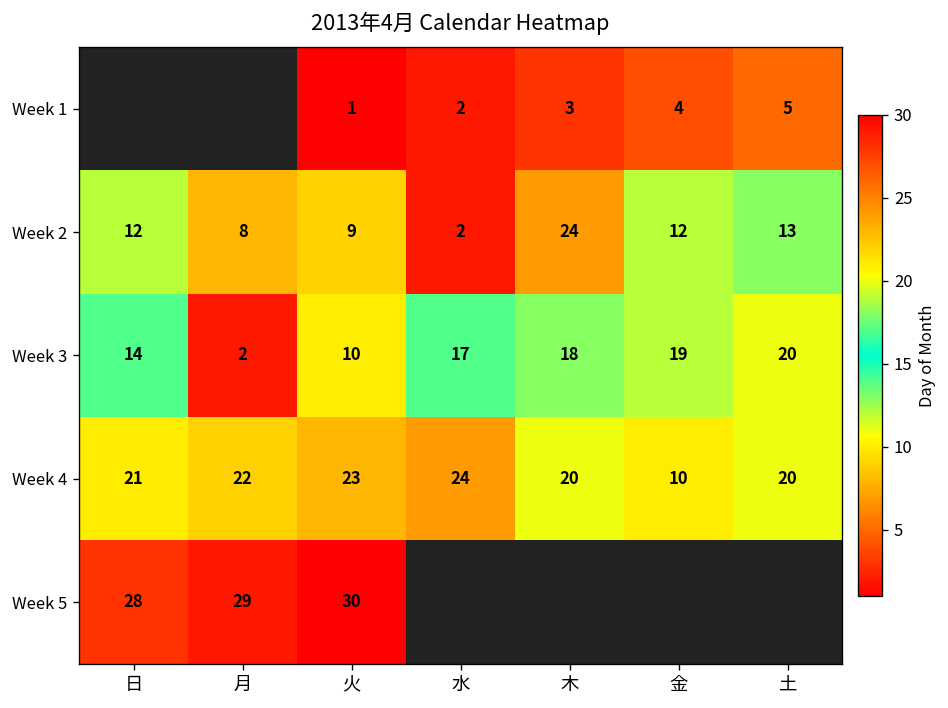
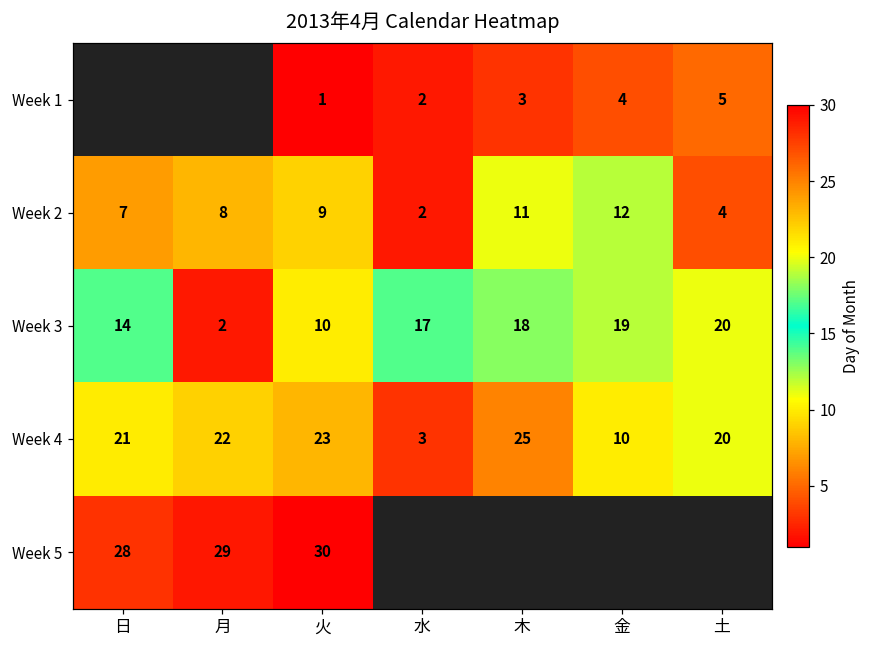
  {
    "Week 1": {
      "火": 1,
      "水": 2,
      "木": 3,
      "金": 4,
      "土": 5
    },
    "Week 2": {
-     "日": 12,
+     "日": 7,
      "月": 8,
      "火": 9,
      "水": 2,
-     "木": 24,
+     "木": 11,
      "金": 12,
-     "土": 13
+     "土": 4
    },
    "Week 3": {
      "日": 14,
      "月": 2,
      "火": 10,
      "水": 17,
      "木": 18,
      "金": 19,
      "土": 20
    },
    "Week 4": {
      "日": 21,
      "月": 22,
      "火": 23,
-     "水": 24,
-     "木": 20,
+     "水": 3,
+     "木": 25,
      "金": 10,
      "土": 20
    },
    "Week 5": {
      "日": 28,
      "月": 29,
      "火": 30
    }
  }
